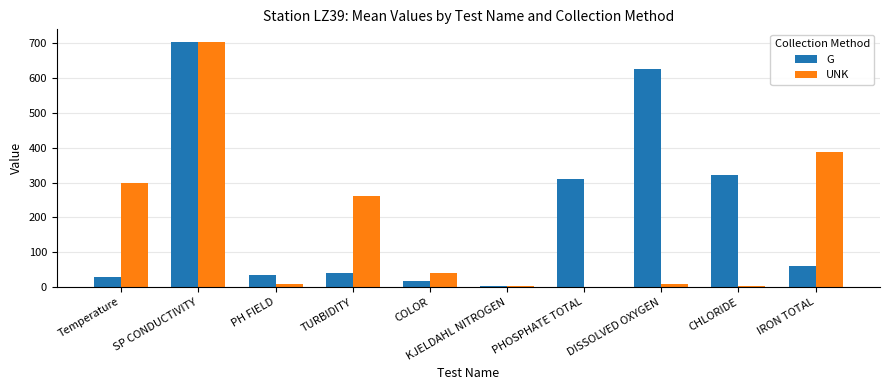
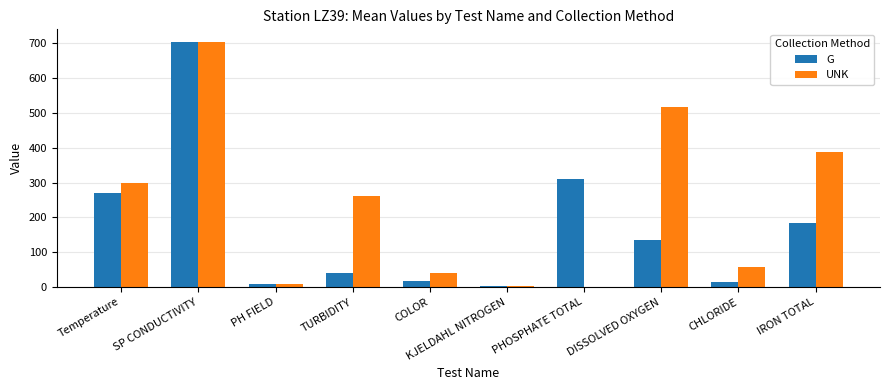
  {
    "G": {
-     "Temperature": 30,
+     "Temperature": 270,
      "SP CONDUCTIVITY": 710,
-     "PH FIELD": 30,
+     "PH FIELD": 10,
      "TURBIDITY": 40,
      "COLOR": 20,
      "PHOSPHATE TOTAL": 310,
-     "DISSOLVED OXYGEN": 630,
-     "CHLORIDE": 320,
-     "IRON TOTAL": 60
+     "DISSOLVED OXYGEN": 130,
+     "CHLORIDE": 10,
+     "IRON TOTAL": 180
    },
    "UNK": {
      "Temperature": 300,
      "SP CONDUCTIVITY": 710,
      "PH FIELD": 10,
      "TURBIDITY": 260,
      "COLOR": 40,
-     "DISSOLVED OXYGEN": 10,
-     "CHLORIDE": 0,
+     "DISSOLVED OXYGEN": 520,
+     "CHLORIDE": 60,
      "IRON TOTAL": 390
    }
  }
